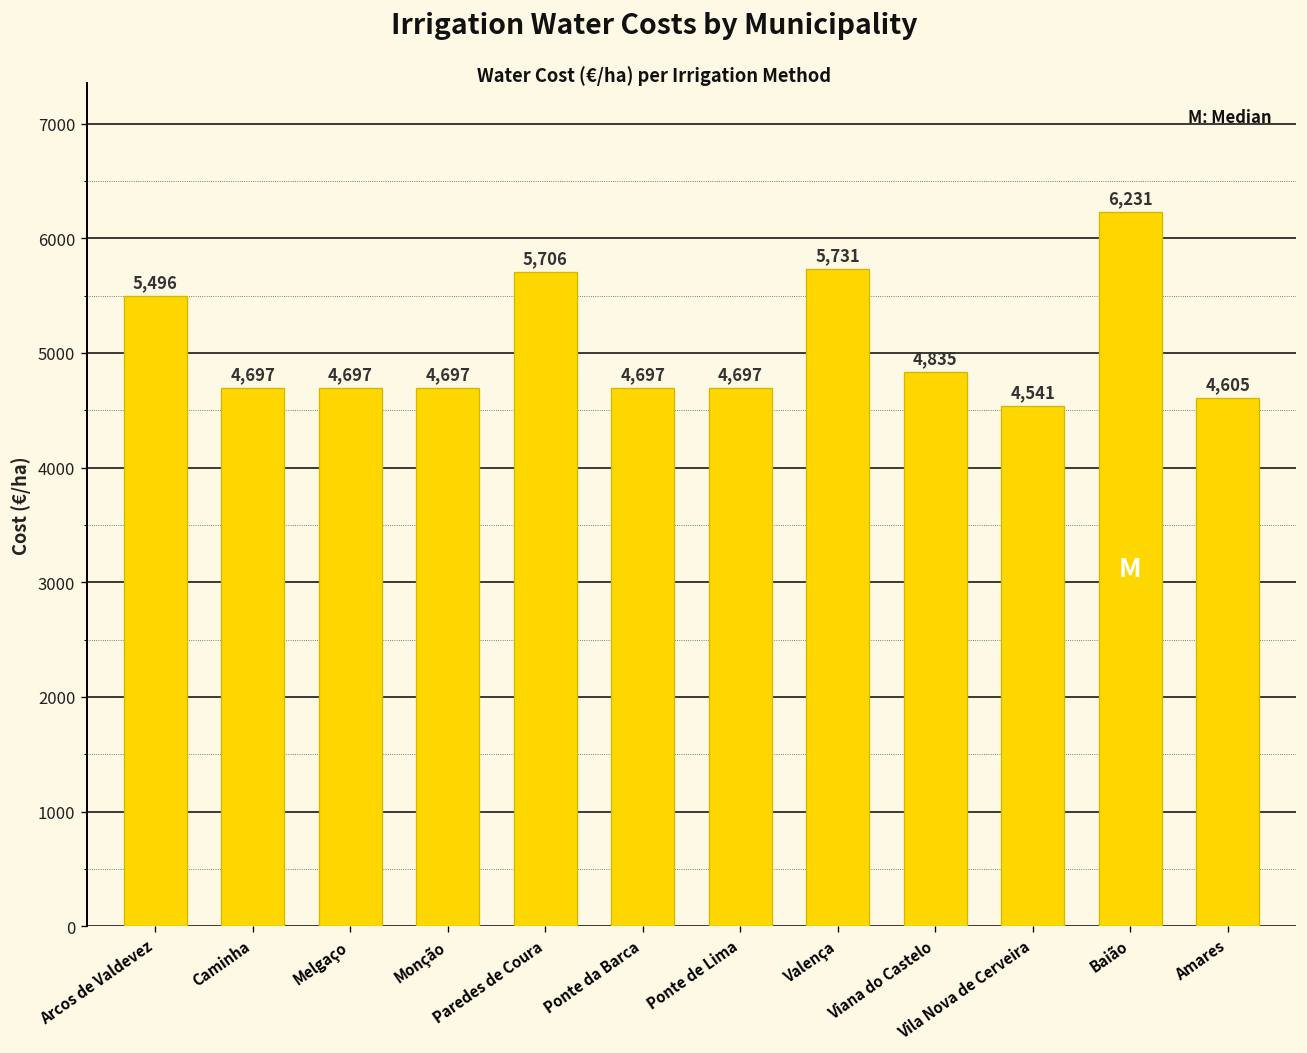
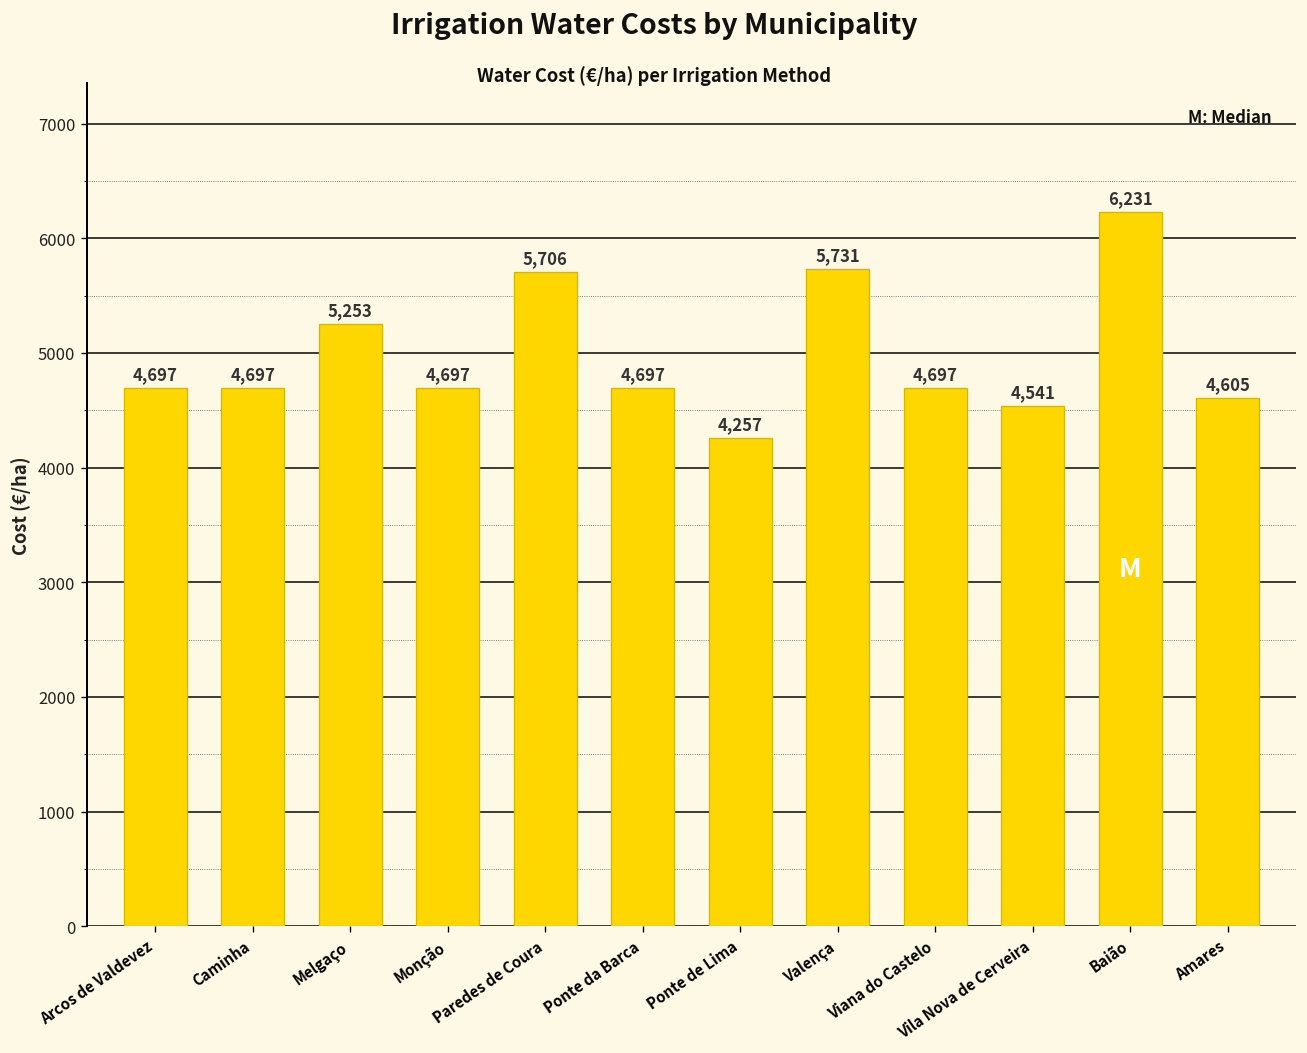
  {
-   "Arcos de Valdevez": "5,496",
+   "Arcos de Valdevez": "4,697",
    "Caminha": "4,697",
-   "Melgaço": "4,697",
+   "Melgaço": "5,253",
    "Monção": "4,697",
    "Paredes de Coura": "5,706",
    "Ponte da Barca": "4,697",
-   "Ponte de Lima": "4,697",
+   "Ponte de Lima": "4,257",
    "Valença": "5,731",
-   "Viana do Castelo": "4,835",
+   "Viana do Castelo": "4,697",
    "Vila Nova de Cerveira": "4,541",
    "Baião": "6,231",
    "Amares": "4,605"
  }
